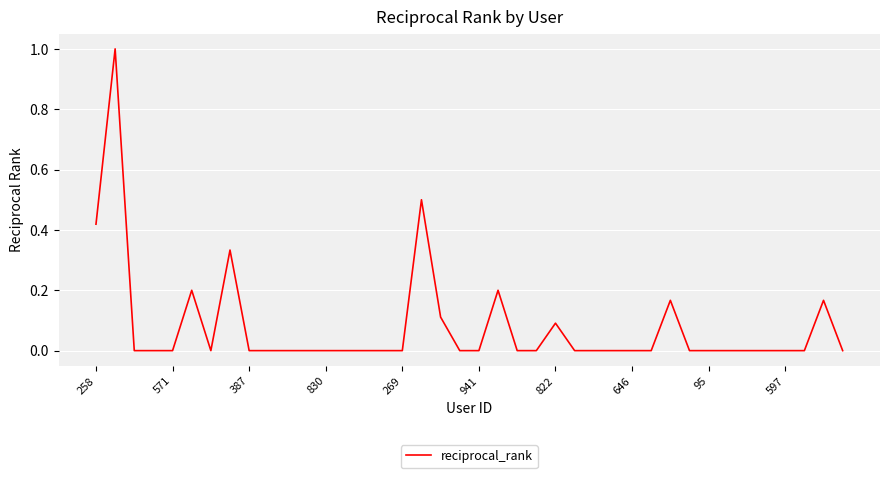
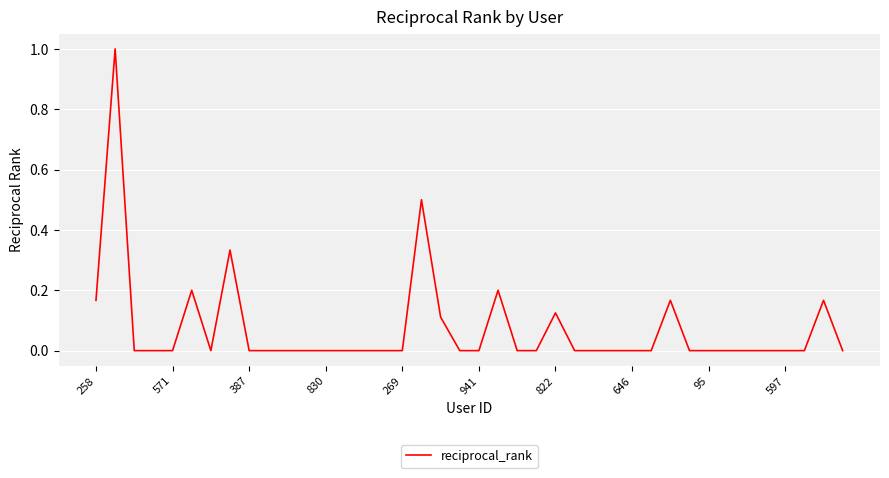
  {
-   "258": 0.42,
+   "258": 0.17,
    "571": 0.00,
    "387": 0.00,
    "830": 0.00,
    "269": 0.00,
    "941": 0.00,
-   "822": 0.09,
+   "822": 0.13,
    "646": 0.00,
    "95": 0.00,
    "597": 0.00
  }
